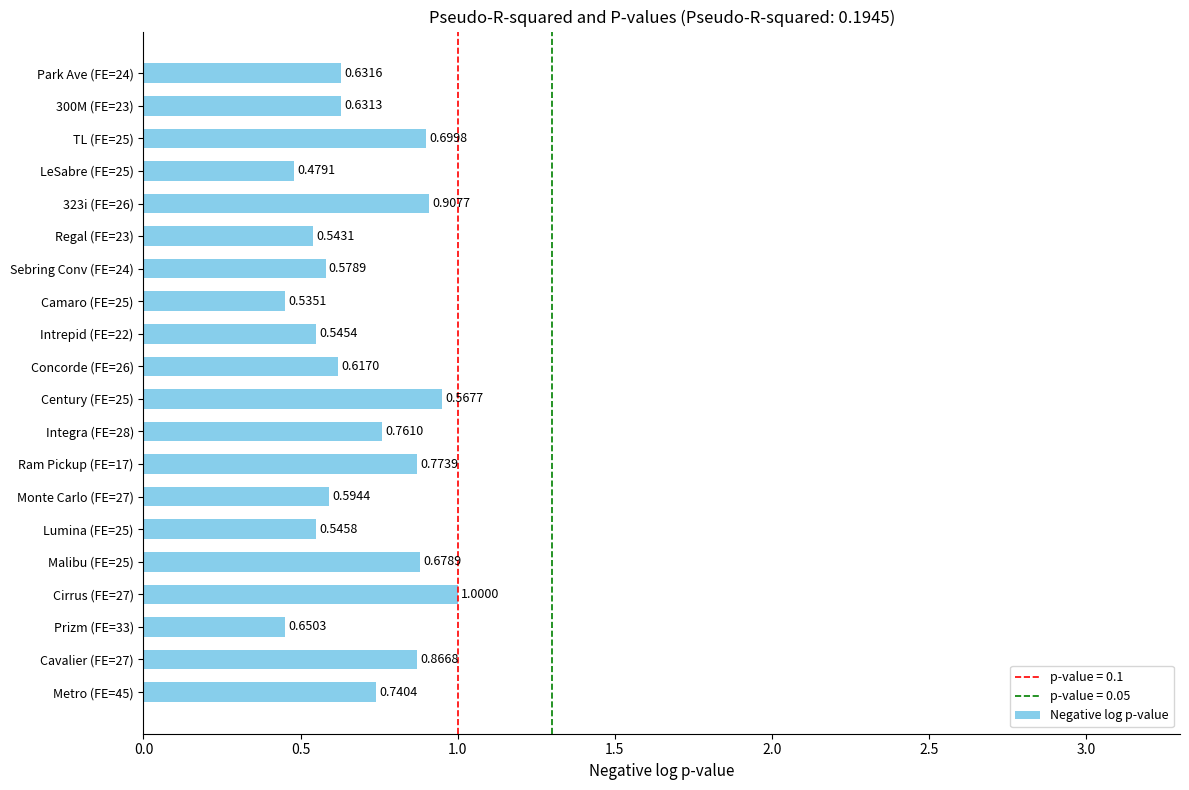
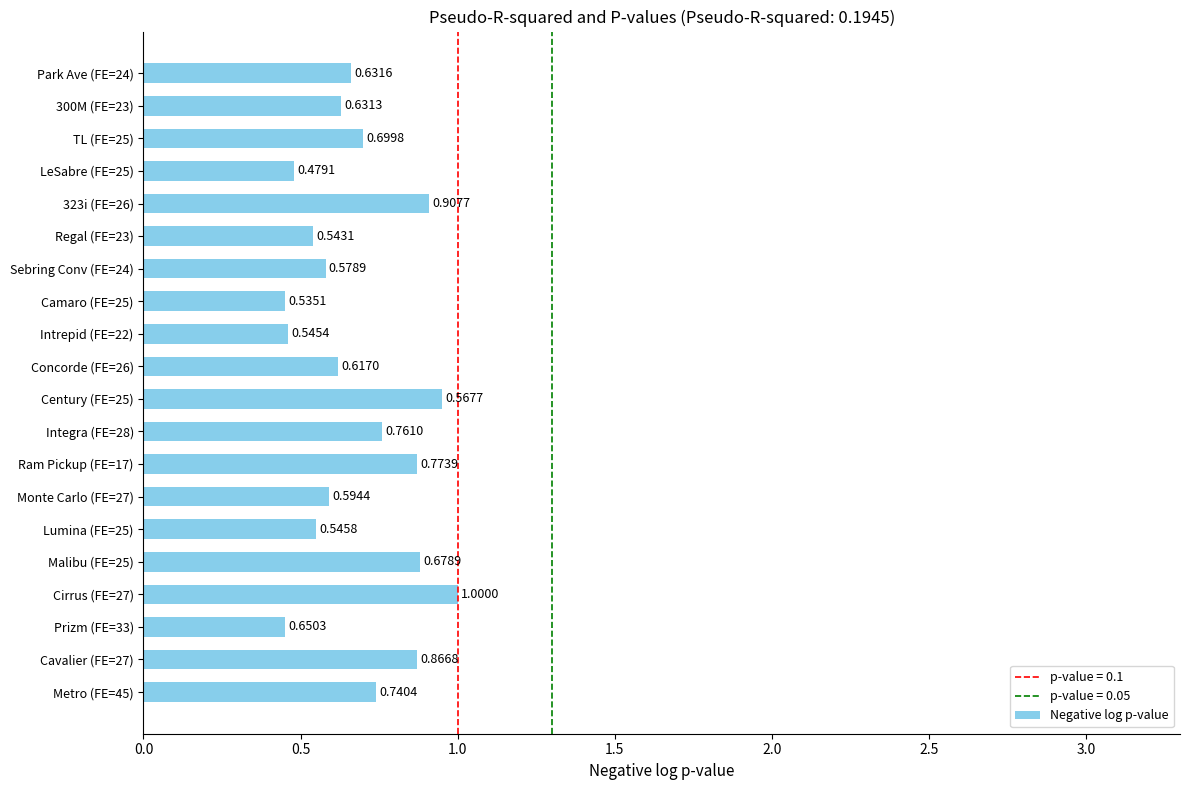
  {
-   "Park Ave (FE=24)": 0.63,
-   "TL (FE=25)": 0.9,
-   "Intrepid (FE=22)": 0.55
+   "Park Ave (FE=24)": 0.66,
+   "TL (FE=25)": 0.7,
+   "Intrepid (FE=22)": 0.46
  }
